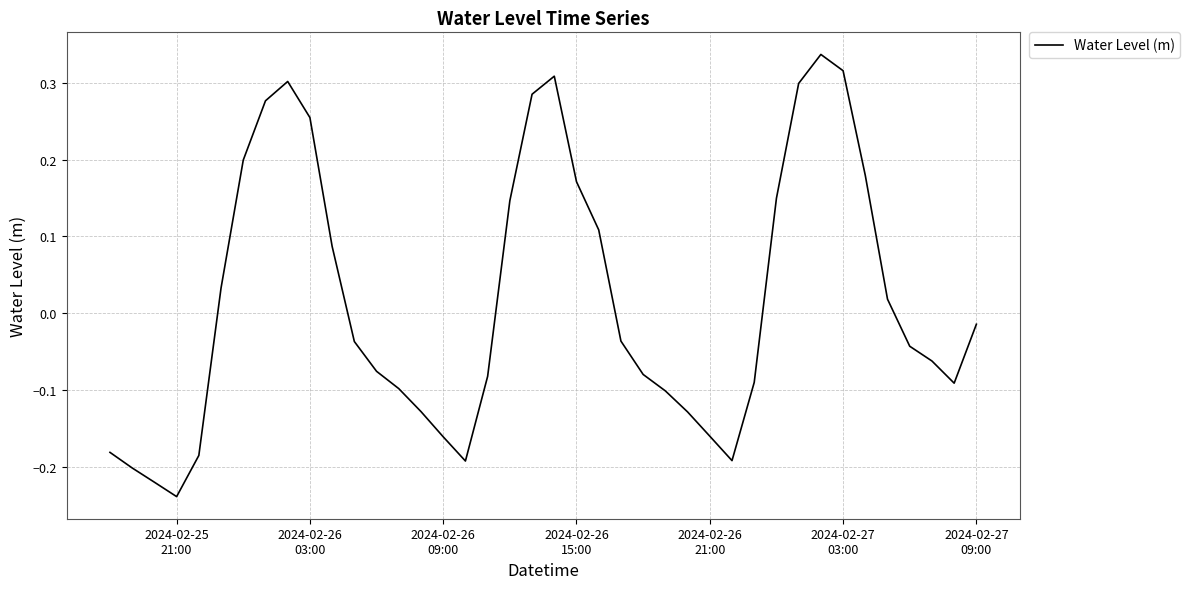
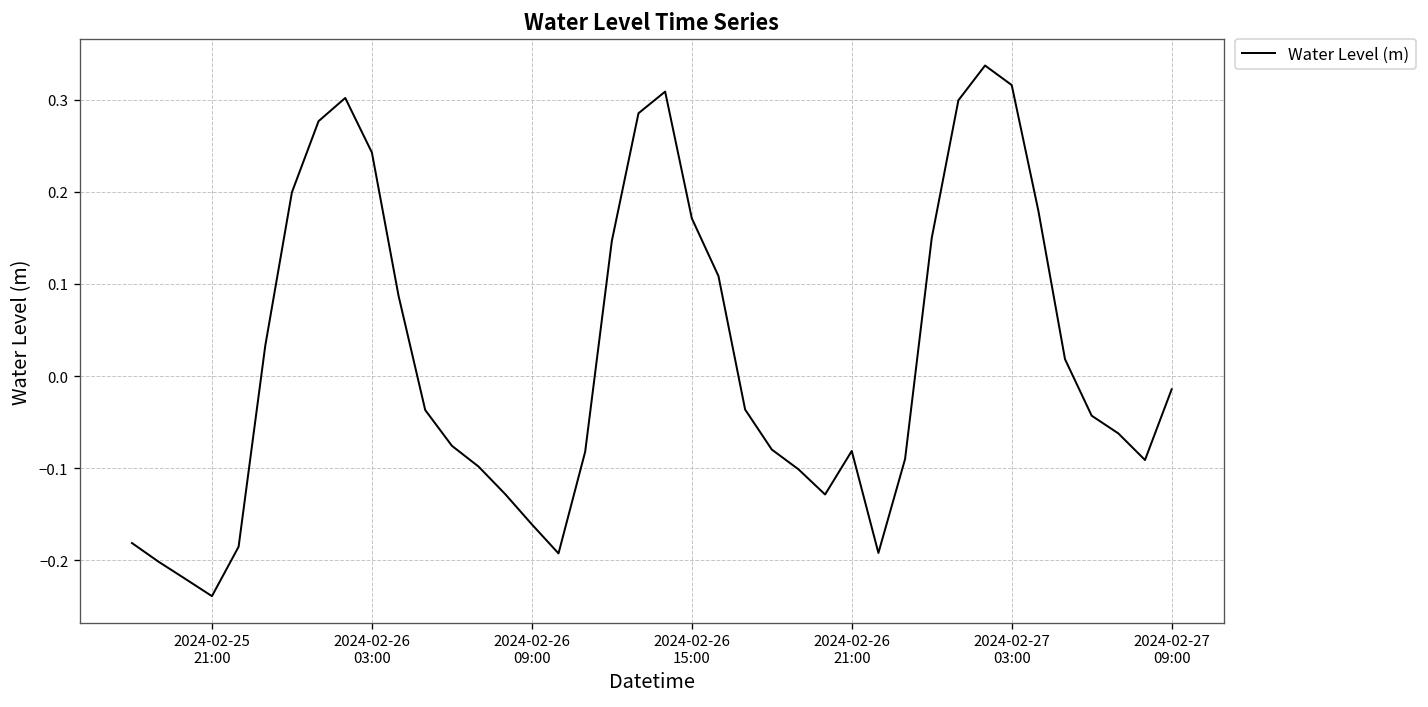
  {
    "2024-02-25 21:00": -0.24,
-   "2024-02-26 03:00": 0.25,
+   "2024-02-26 03:00": 0.24,
    "2024-02-26 09:00": -0.16,
    "2024-02-26 15:00": 0.17,
-   "2024-02-26 21:00": -0.16,
+   "2024-02-26 21:00": -0.08,
    "2024-02-27 03:00": 0.32,
    "2024-02-27 09:00": -0.01
  }
